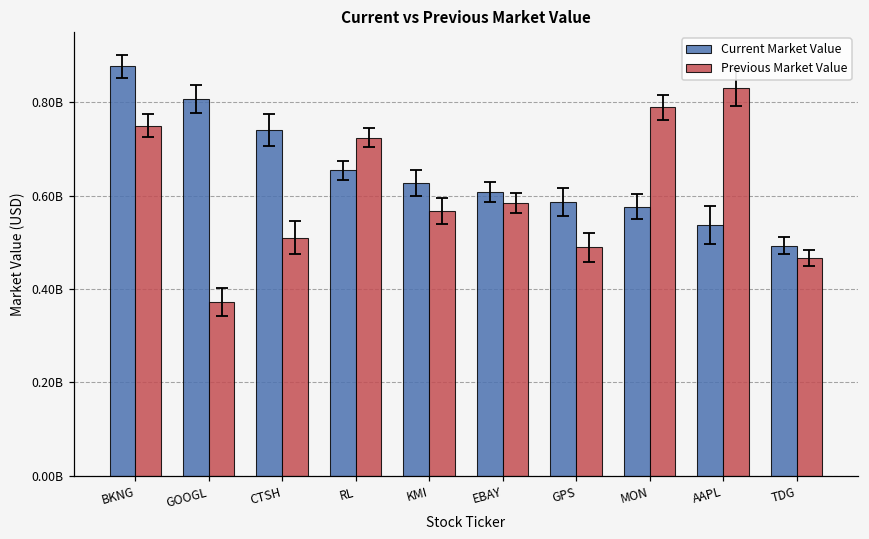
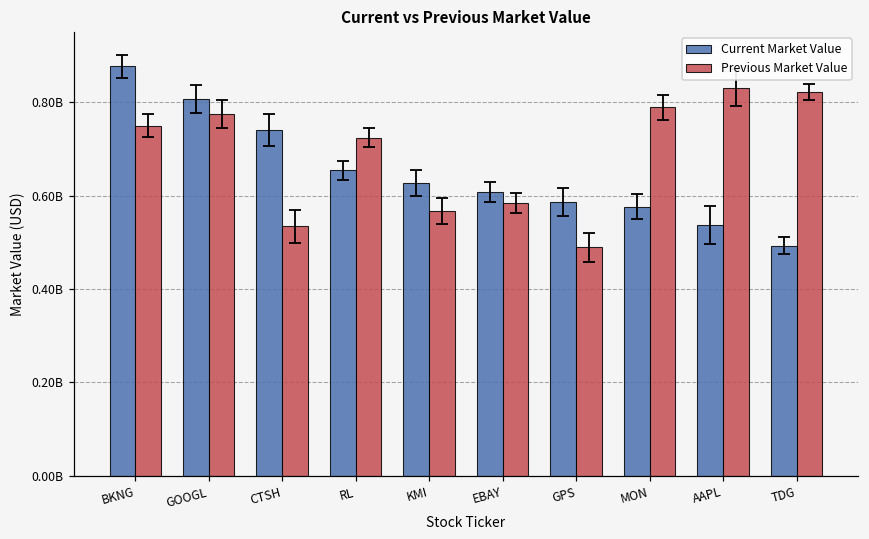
  {
    "Previous Market Value": {
      "BKNG": 750000000,
-     "GOOGL": 370000000,
-     "CTSH": 510000000,
+     "GOOGL": 770000000,
+     "CTSH": 530000000,
      "RL": 720000000,
      "KMI": 570000000,
      "EBAY": 580000000,
      "GPS": 490000000,
      "MON": 790000000,
      "AAPL": 830000000,
-     "TDG": 470000000
+     "TDG": 820000000
    }
  }
